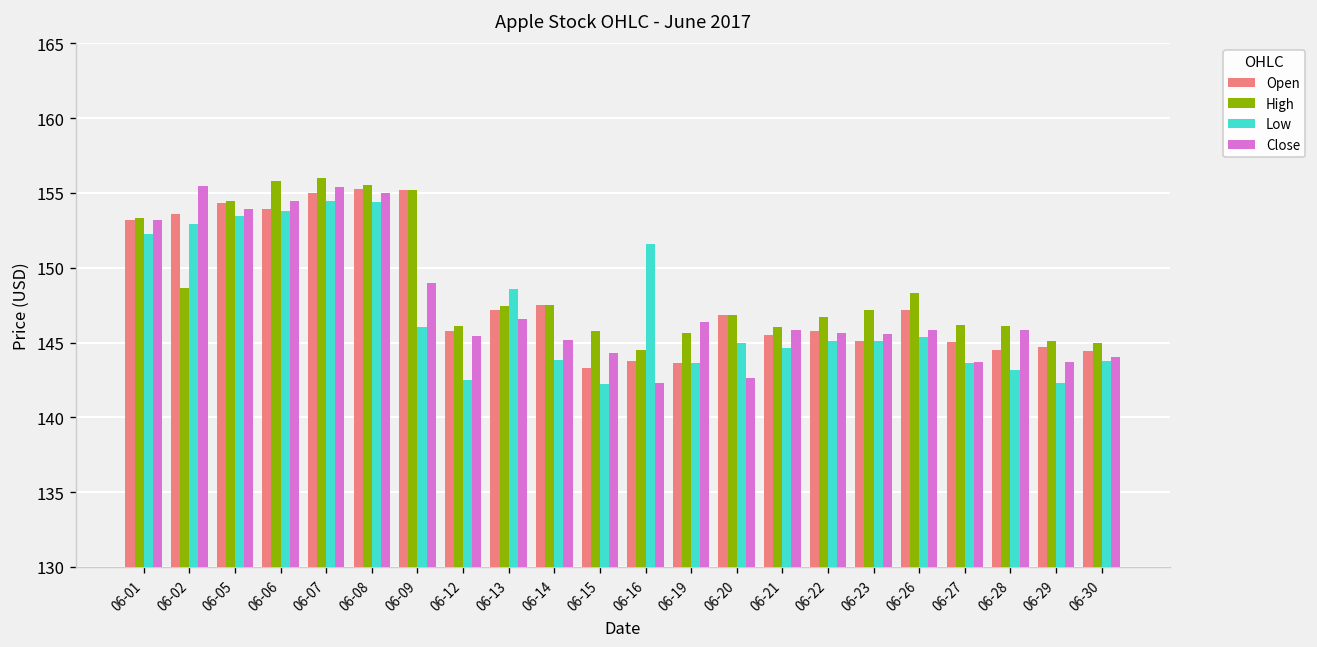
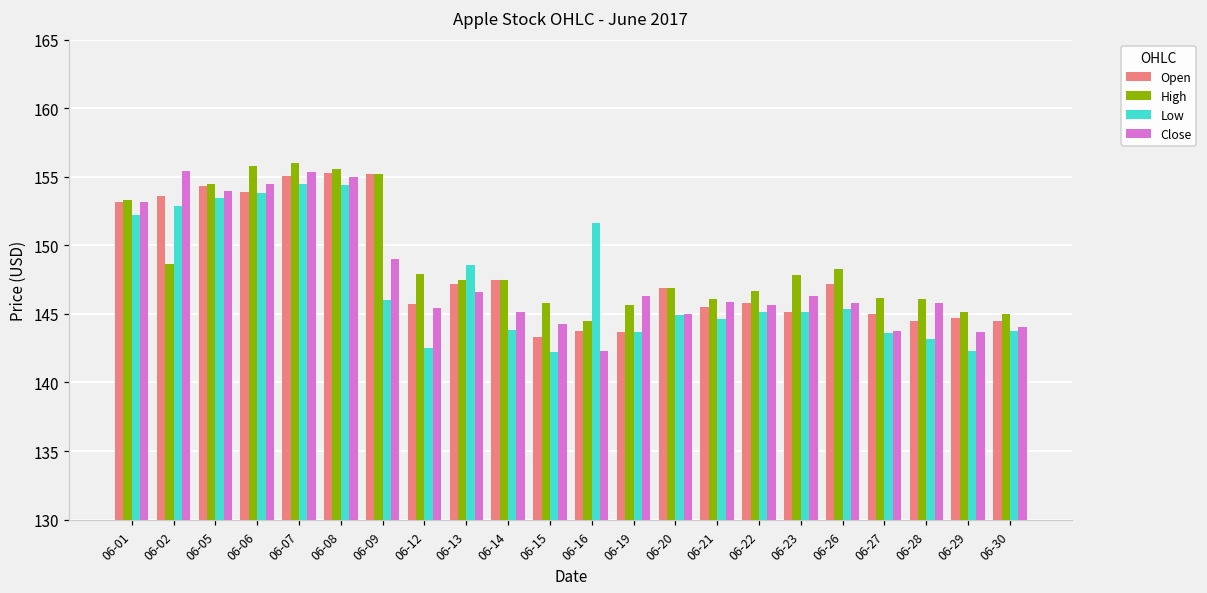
  {
    "Open": {
      "06-01": 153.2,
      "06-02": 153.6,
      "06-05": 154.3,
      "06-06": 153.9,
      "06-07": 155.0,
      "06-08": 155.3,
      "06-09": 155.2,
      "06-12": 145.7,
      "06-13": 147.2,
      "06-14": 147.5,
      "06-15": 143.3,
      "06-16": 143.8,
      "06-19": 143.7,
      "06-20": 146.9,
      "06-21": 145.5,
      "06-22": 145.8,
      "06-23": 145.1,
      "06-26": 147.2,
      "06-27": 145.0,
      "06-28": 144.5,
      "06-29": 144.7,
      "06-30": 144.5
    },
    "High": {
      "06-01": 153.3,
      "06-02": 148.7,
      "06-05": 154.5,
      "06-06": 155.8,
      "06-07": 156.0,
      "06-08": 155.5,
      "06-09": 155.2,
-     "06-12": 146.1,
+     "06-12": 147.9,
      "06-13": 147.5,
      "06-14": 147.5,
      "06-15": 145.8,
      "06-16": 144.5,
      "06-19": 145.7,
      "06-20": 146.9,
      "06-21": 146.1,
      "06-22": 146.7,
-     "06-23": 147.2,
+     "06-23": 147.8,
      "06-26": 148.3,
      "06-27": 146.2,
      "06-28": 146.1,
      "06-29": 145.1,
      "06-30": 145.0
    },
    "Low": {
      "06-01": 152.2,
      "06-02": 152.9,
      "06-05": 153.5,
      "06-06": 153.8,
      "06-07": 154.5,
      "06-08": 154.4,
      "06-09": 146.0,
      "06-12": 142.5,
      "06-13": 148.6,
      "06-14": 143.8,
      "06-15": 142.2,
      "06-16": 151.6,
      "06-19": 143.7,
      "06-20": 144.9,
      "06-21": 144.6,
      "06-22": 145.1,
      "06-23": 145.1,
      "06-26": 145.4,
      "06-27": 143.6,
      "06-28": 143.2,
      "06-29": 142.3,
      "06-30": 143.8
    },
    "Close": {
      "06-01": 153.2,
      "06-02": 155.5,
      "06-05": 153.9,
      "06-06": 154.5,
      "06-07": 155.4,
      "06-08": 155.0,
      "06-09": 149.0,
      "06-12": 145.4,
      "06-13": 146.6,
      "06-14": 145.2,
      "06-15": 144.3,
      "06-16": 142.3,
      "06-19": 146.3,
-     "06-20": 142.7,
+     "06-20": 145.0,
      "06-21": 145.9,
      "06-22": 145.6,
-     "06-23": 145.6,
+     "06-23": 146.3,
      "06-26": 145.8,
      "06-27": 143.7,
      "06-28": 145.8,
      "06-29": 143.7,
      "06-30": 144.0
    }
  }
